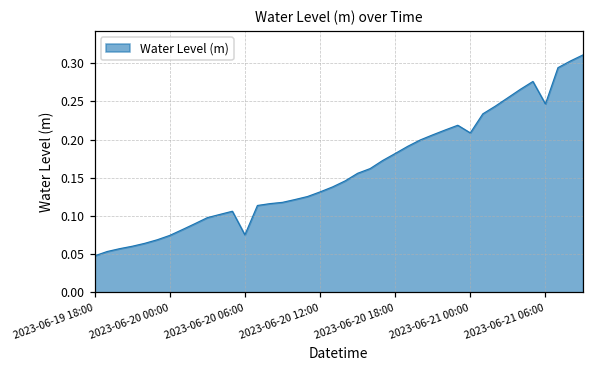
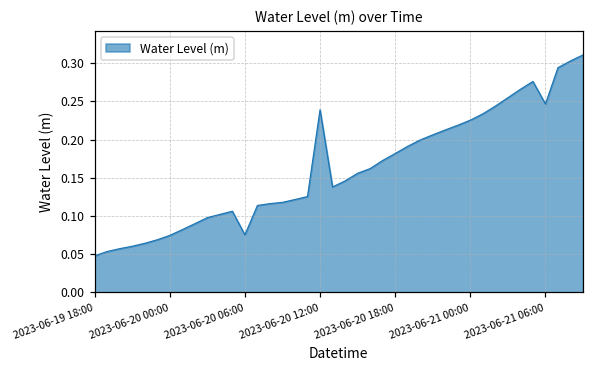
  {
    "2023-06-19 18:00": 0.05,
    "2023-06-20 00:00": 0.07,
    "2023-06-20 06:00": 0.08,
-   "2023-06-20 12:00": 0.13,
+   "2023-06-20 12:00": 0.24,
    "2023-06-20 18:00": 0.18,
-   "2023-06-21 00:00": 0.21,
+   "2023-06-21 00:00": 0.23,
    "2023-06-21 06:00": 0.25
  }
